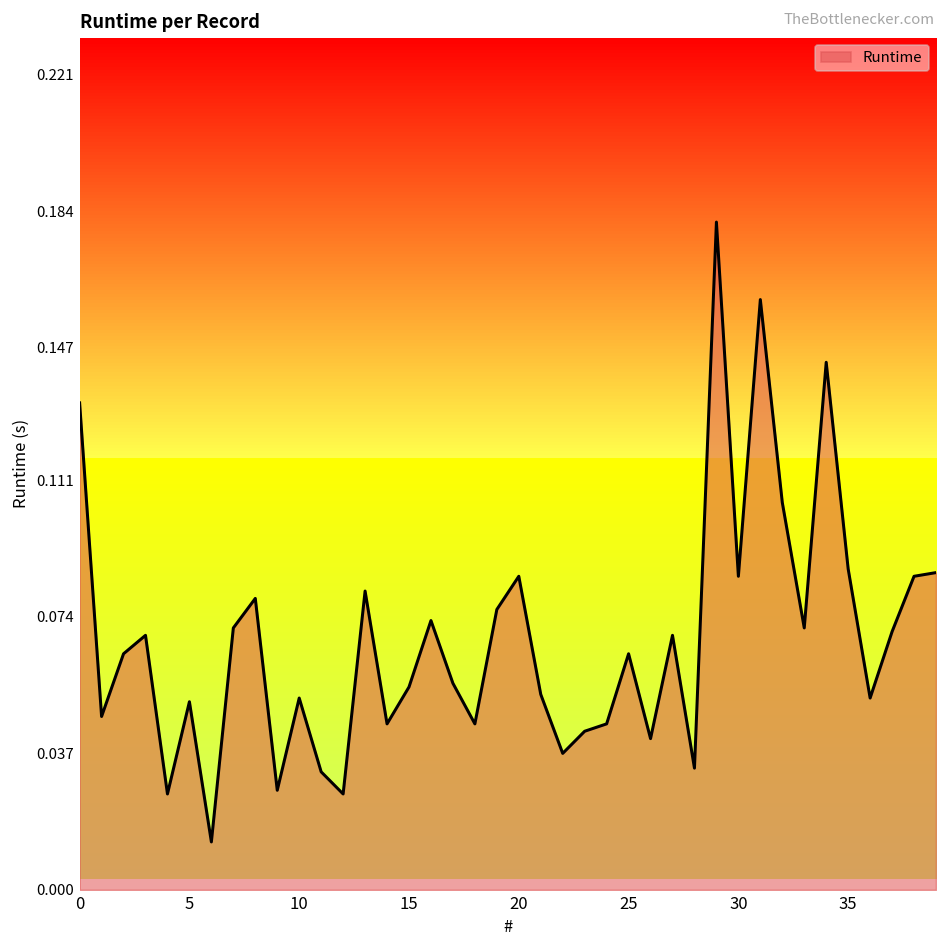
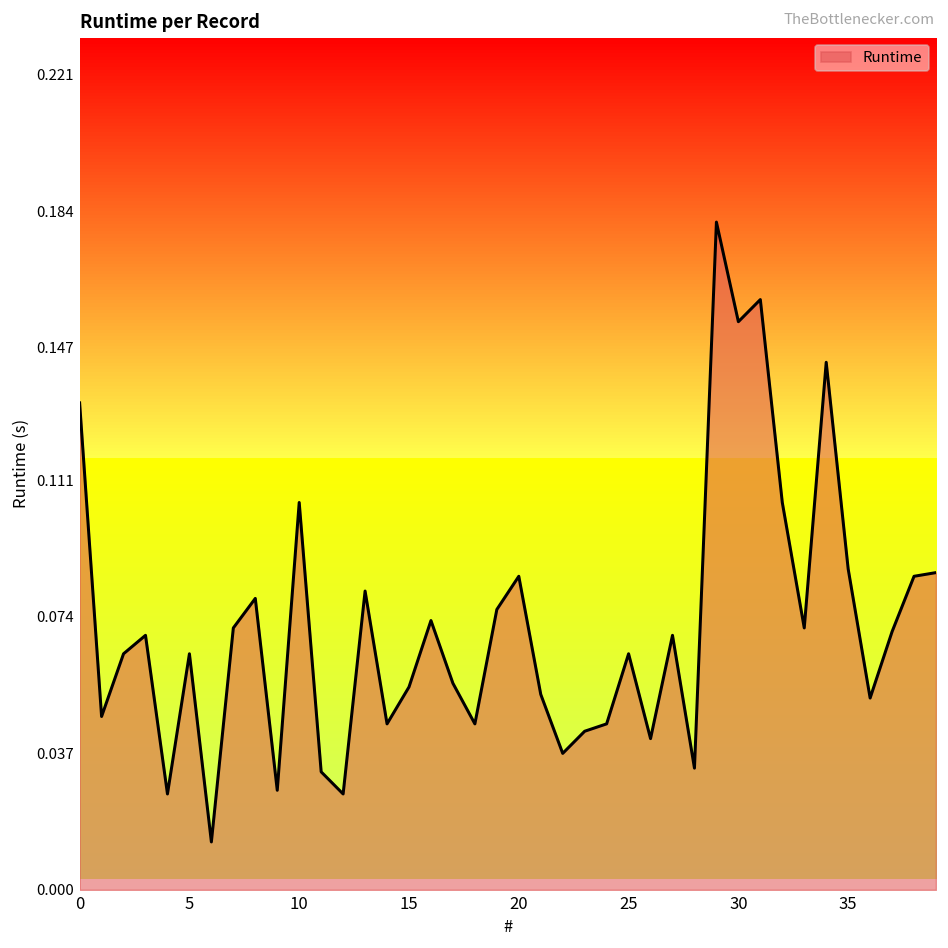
  {
    "0": 0.132,
-   "5": 0.051,
-   "10": 0.052,
+   "5": 0.064,
+   "10": 0.105,
    "15": 0.055,
    "20": 0.085,
    "25": 0.064,
-   "30": 0.085,
+   "30": 0.154,
    "35": 0.087
  }
